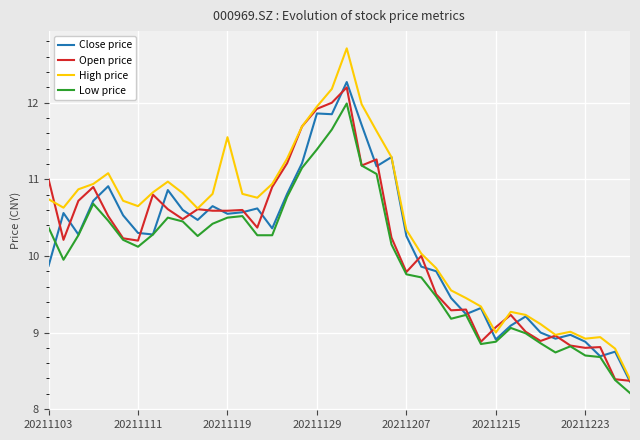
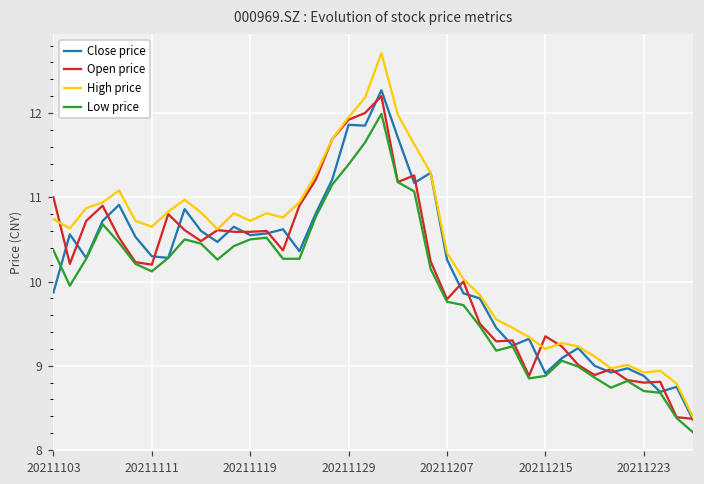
  {
    "Close price": {
      "20211103": 9.9,
      "20211111": 10.3,
      "20211119": 10.6,
      "20211129": 11.9,
      "20211207": 10.3,
      "20211223": 8.9
    },
    "Open price": {
      "20211103": 11.0,
      "20211111": 10.2,
      "20211119": 10.6,
-     "20211215": 9.1,
+     "20211215": 9.4,
      "20211223": 8.8
    },
    "High price": {
      "20211103": 10.7,
      "20211111": 10.7,
-     "20211119": 11.6,
+     "20211119": 10.7,
      "20211207": 10.3,
-     "20211215": 9.0,
+     "20211215": 9.2,
      "20211223": 8.9
    },
    "Low price": {
      "20211103": 10.4,
      "20211111": 10.1,
      "20211119": 10.5,
      "20211129": 11.4,
      "20211223": 8.7
    }
  }
